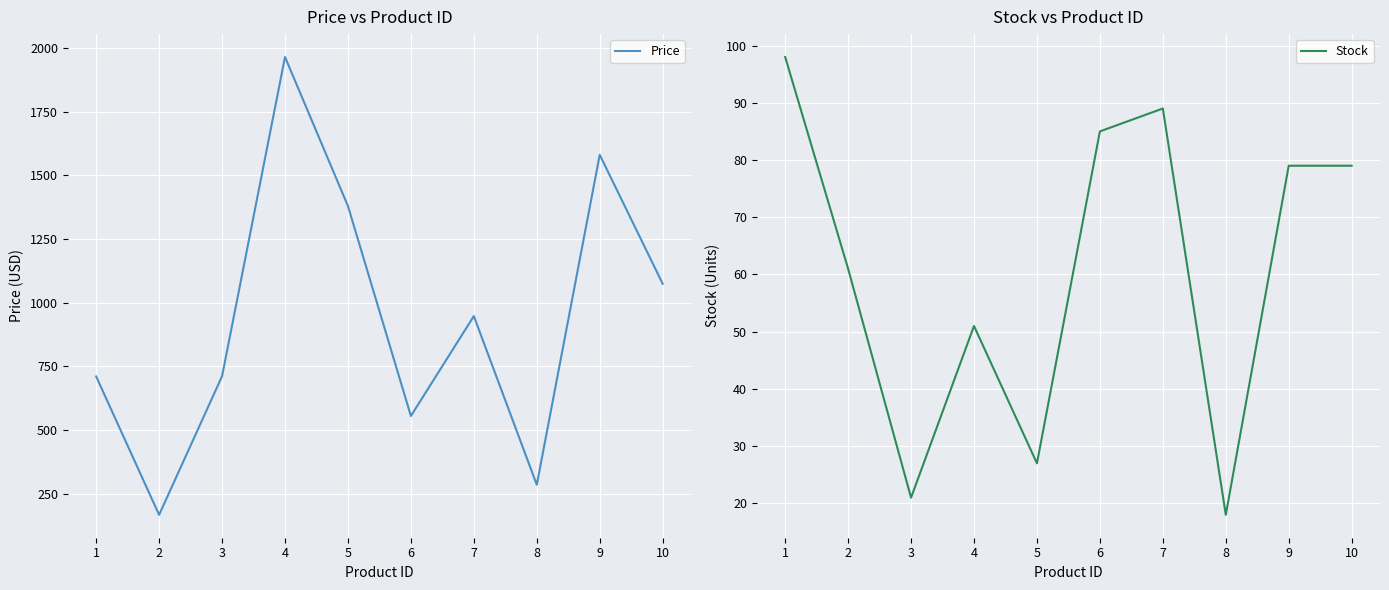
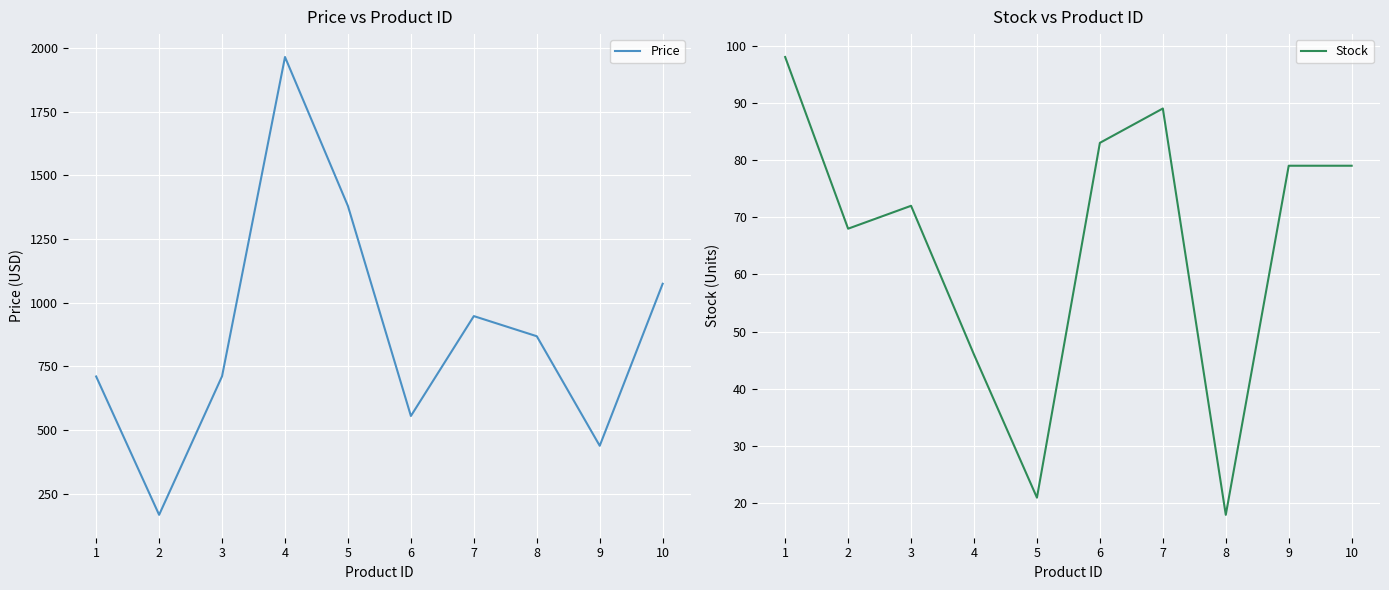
  {
    "Price vs Product ID": {
      "1": 710,
      "2": 170,
      "3": 710,
      "4": 1960,
      "5": 1380,
      "6": 560,
      "7": 950,
-     "8": 290,
-     "9": 1580,
+     "8": 870,
+     "9": 440,
      "10": 1070
    },
    "Stock vs Product ID": {
      "1": 98,
-     "2": 61,
-     "3": 21,
-     "4": 51,
-     "5": 27,
-     "6": 85,
+     "2": 68,
+     "3": 72,
+     "4": 46,
+     "5": 21,
+     "6": 83,
      "7": 89,
      "8": 18,
      "9": 79,
      "10": 79
    }
  }
